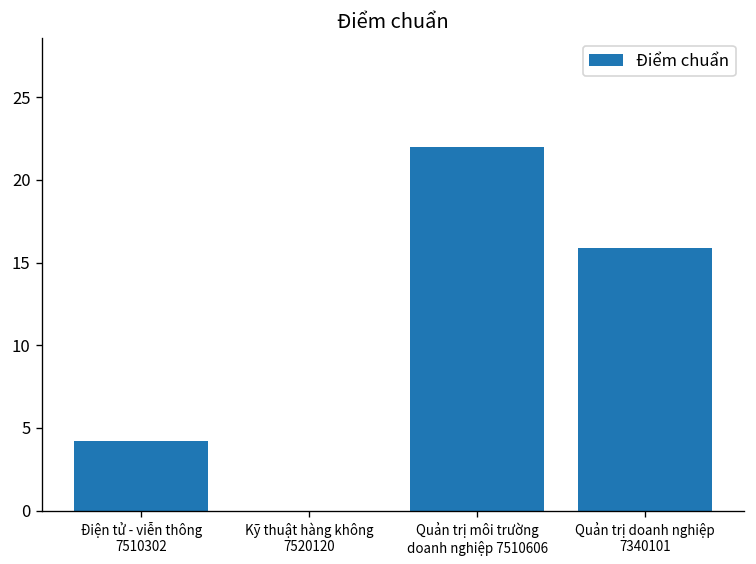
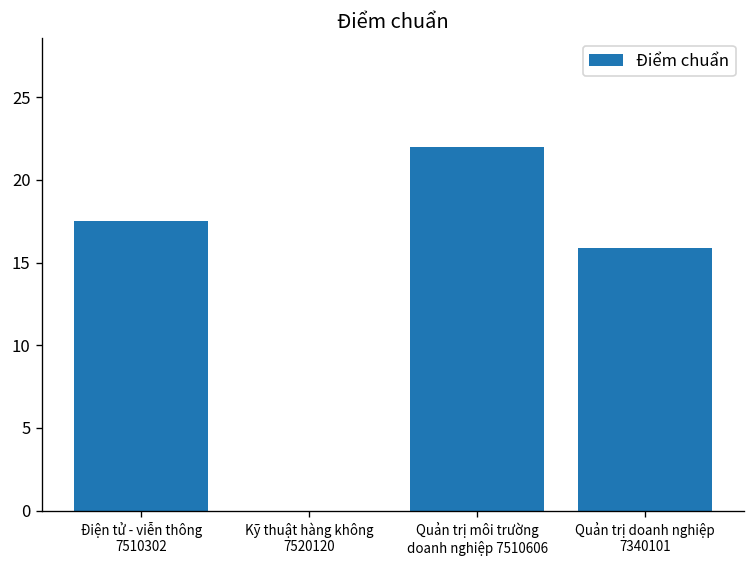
  {
-   "Điện tử - viễn thông 7510302": 4.2,
+   "Điện tử - viễn thông 7510302": 17.5,
    "Kỹ thuật hàng không 7520120": 0.0,
    "Quản trị môi trường doanh nghiệp 7510606": 22.0,
    "Quản trị doanh nghiệp 7340101": 15.9
  }
